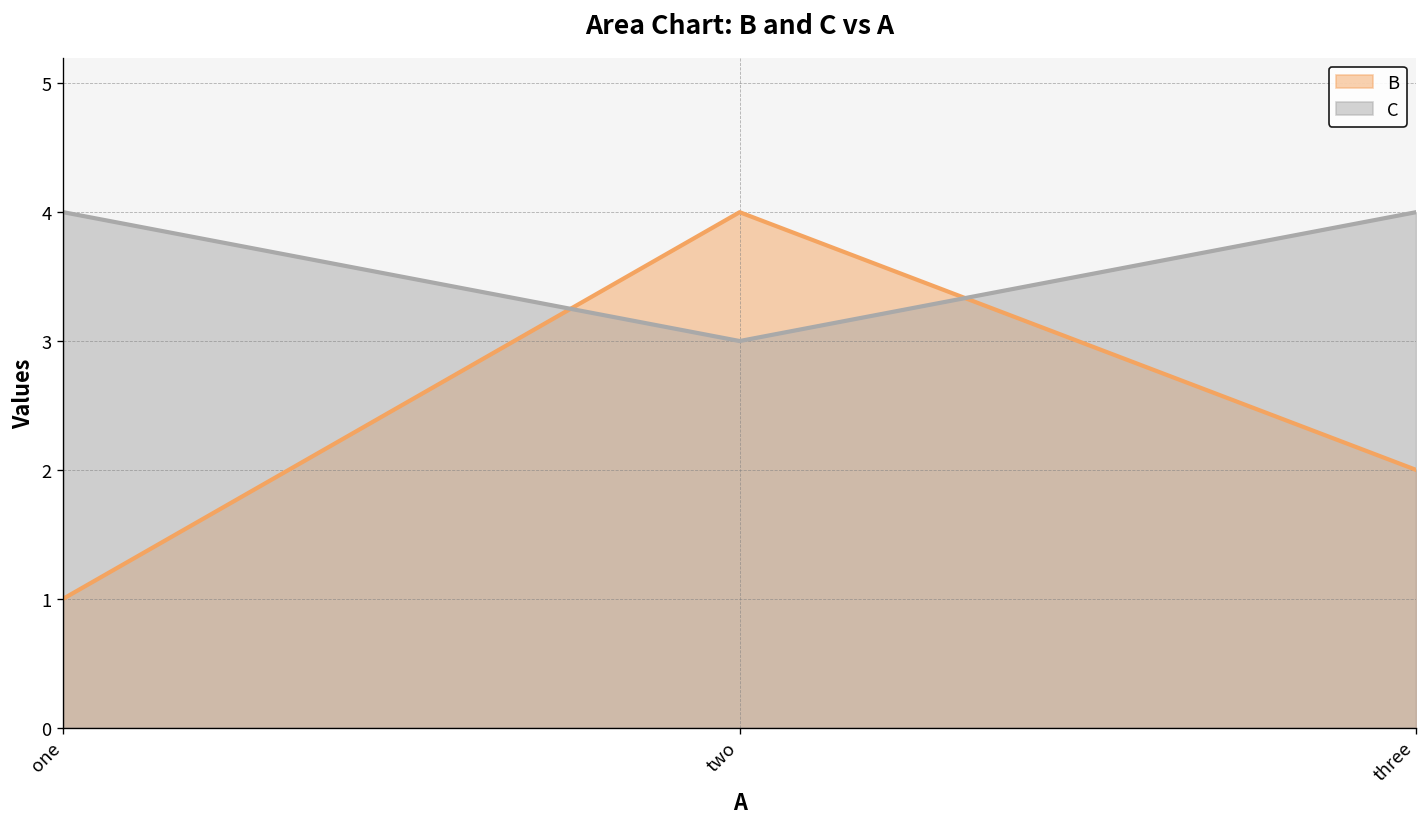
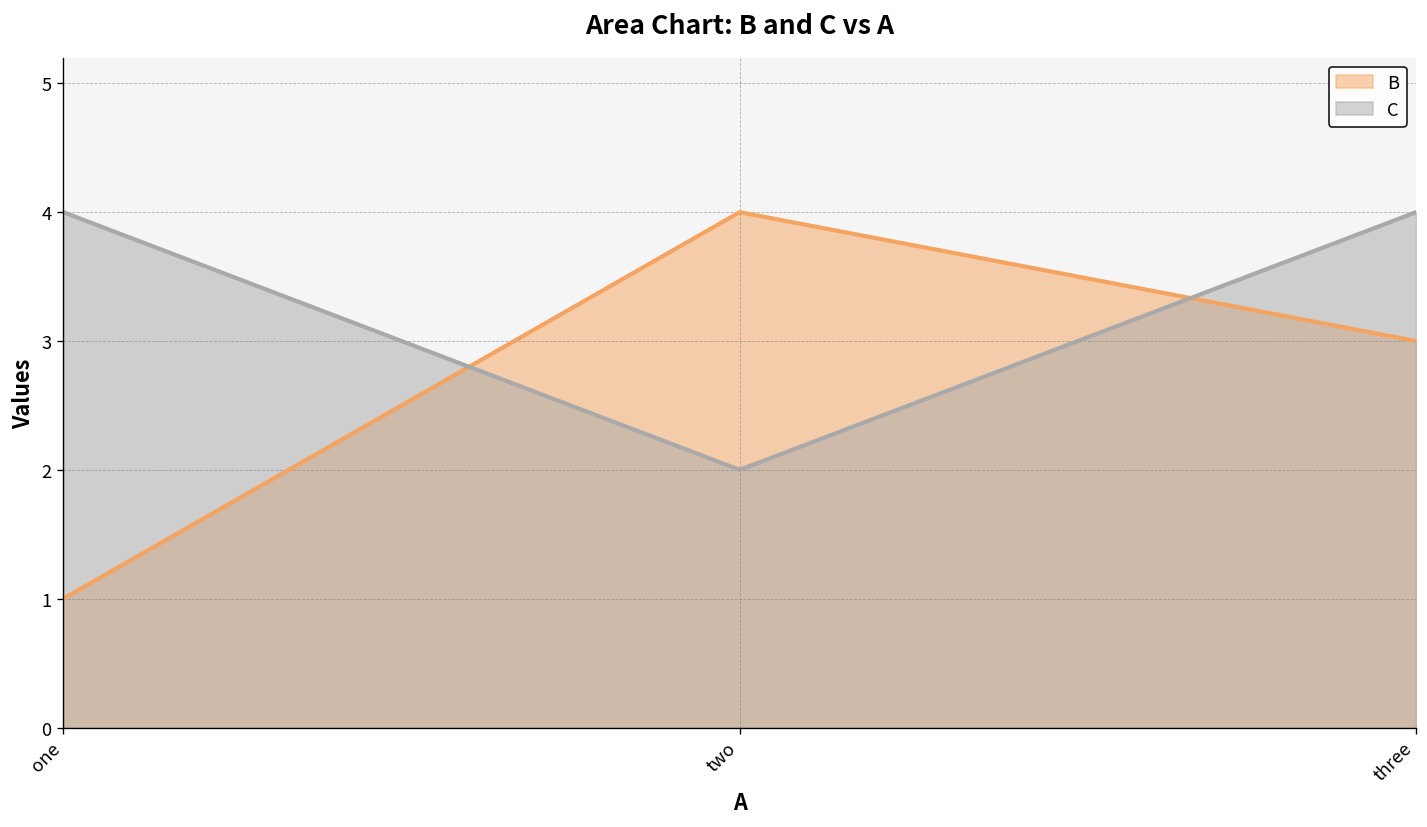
  {
    "B": {
      "one": 1,
      "two": 4,
-     "three": 2
+     "three": 3
    },
    "C": {
      "one": 4,
-     "two": 3,
+     "two": 2,
      "three": 4
    }
  }
